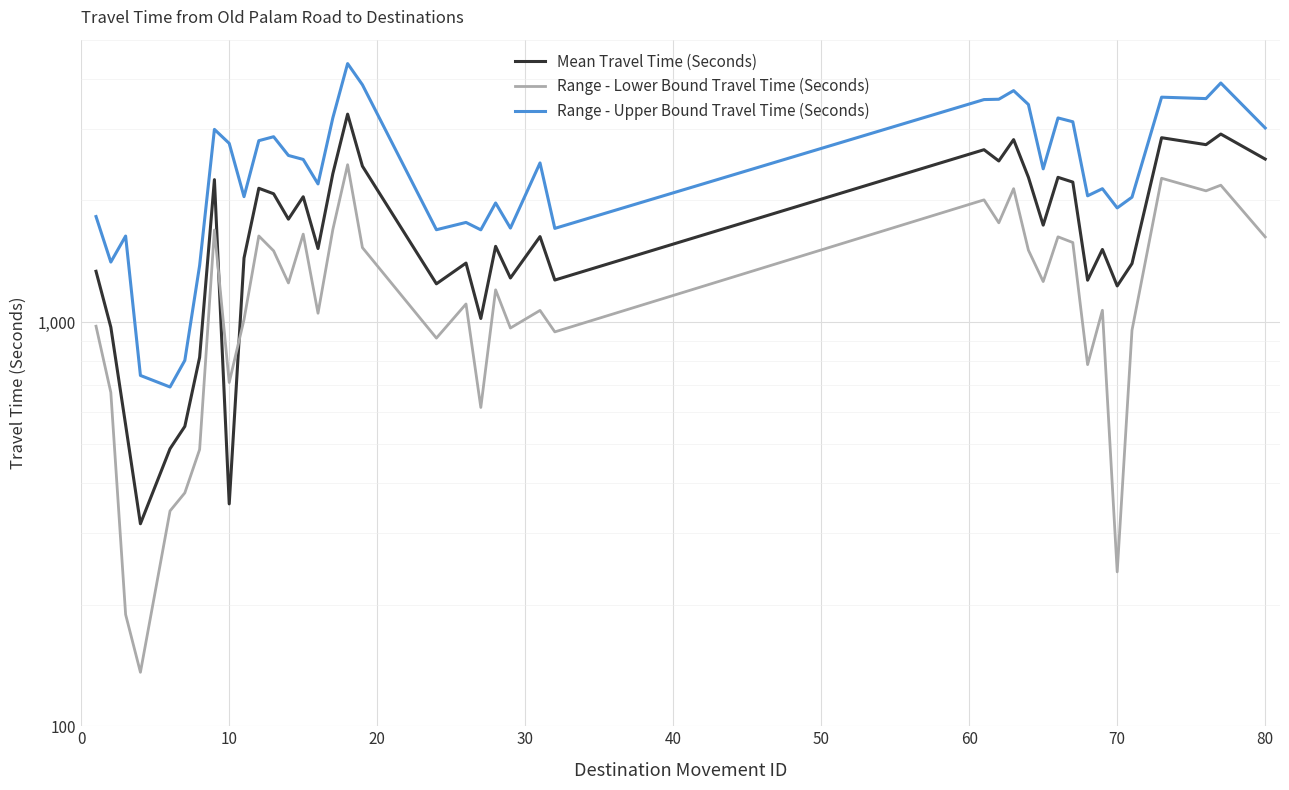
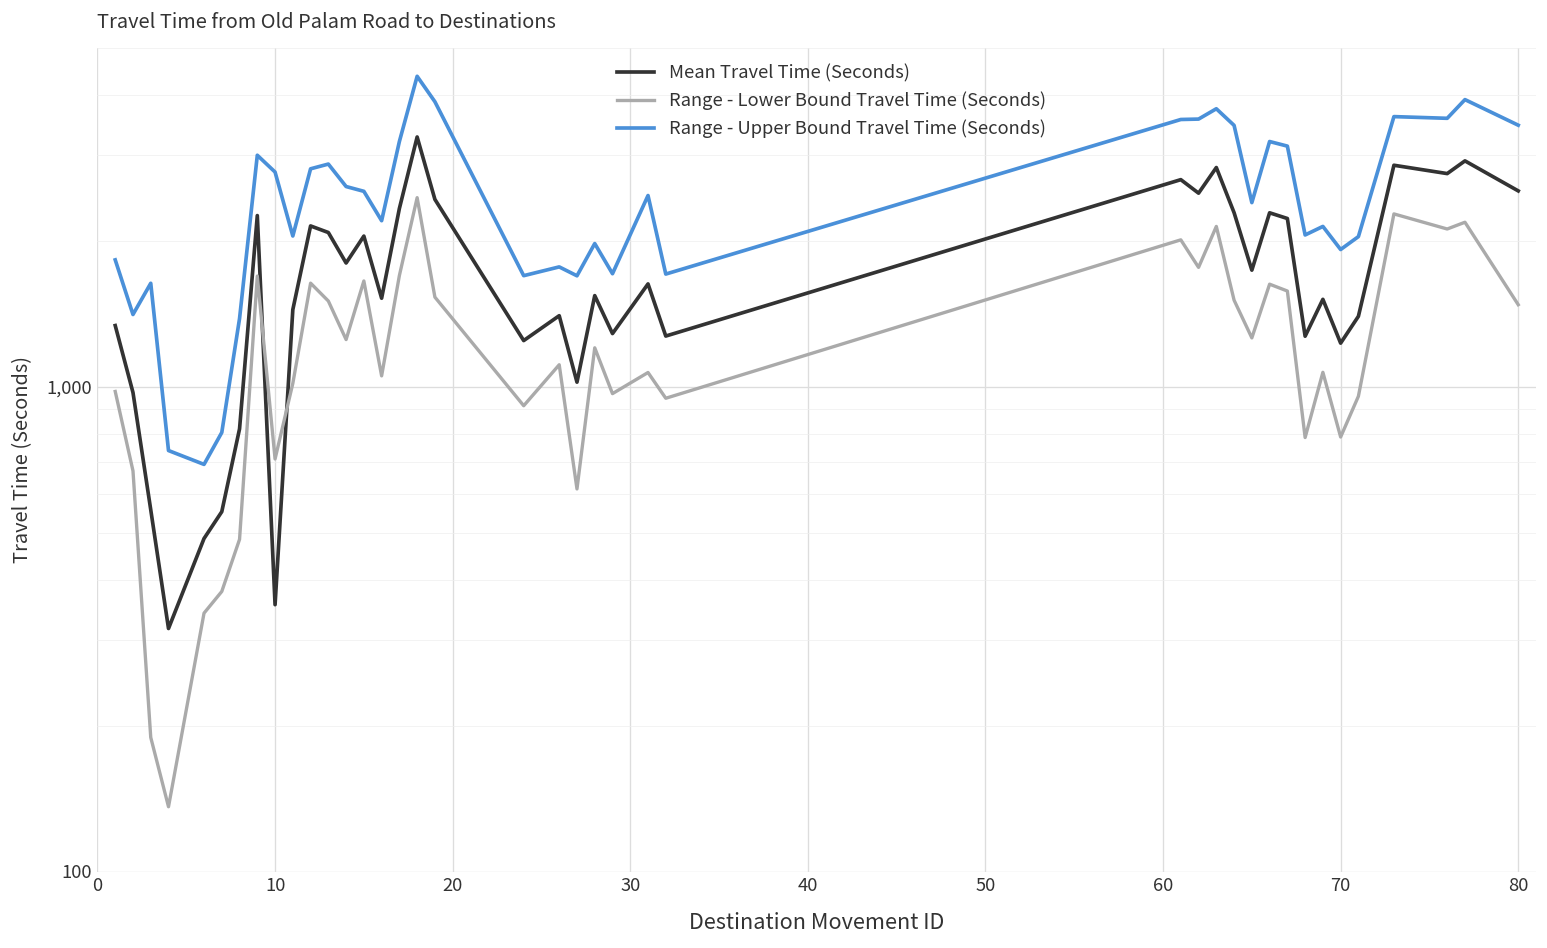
  {
    "Mean Travel Time (Seconds)": {
      "10": "360",
      "70": "1,230",
      "80": "2,500"
    },
    "Range - Lower Bound Travel Time (Seconds)": {
      "10": "710",
-     "70": "240",
-     "80": "1,630"
+     "70": "790",
+     "80": "1,480"
    },
    "Range - Upper Bound Travel Time (Seconds)": {
      "10": "2,800",
      "70": "1,900",
-     "80": "3,000"
+     "80": "3,500"
    }
  }
